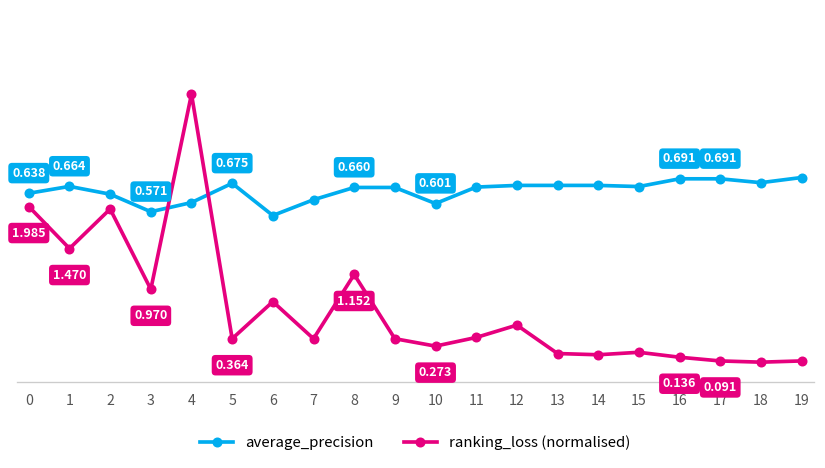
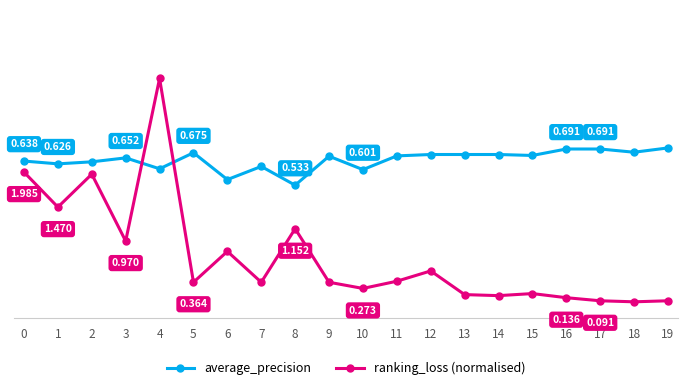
  {
    "average_precision": {
-     "1": 0.664,
-     "3": 0.571,
-     "8": 0.660
+     "1": 0.626,
+     "3": 0.652,
+     "8": 0.533
    }
  }
